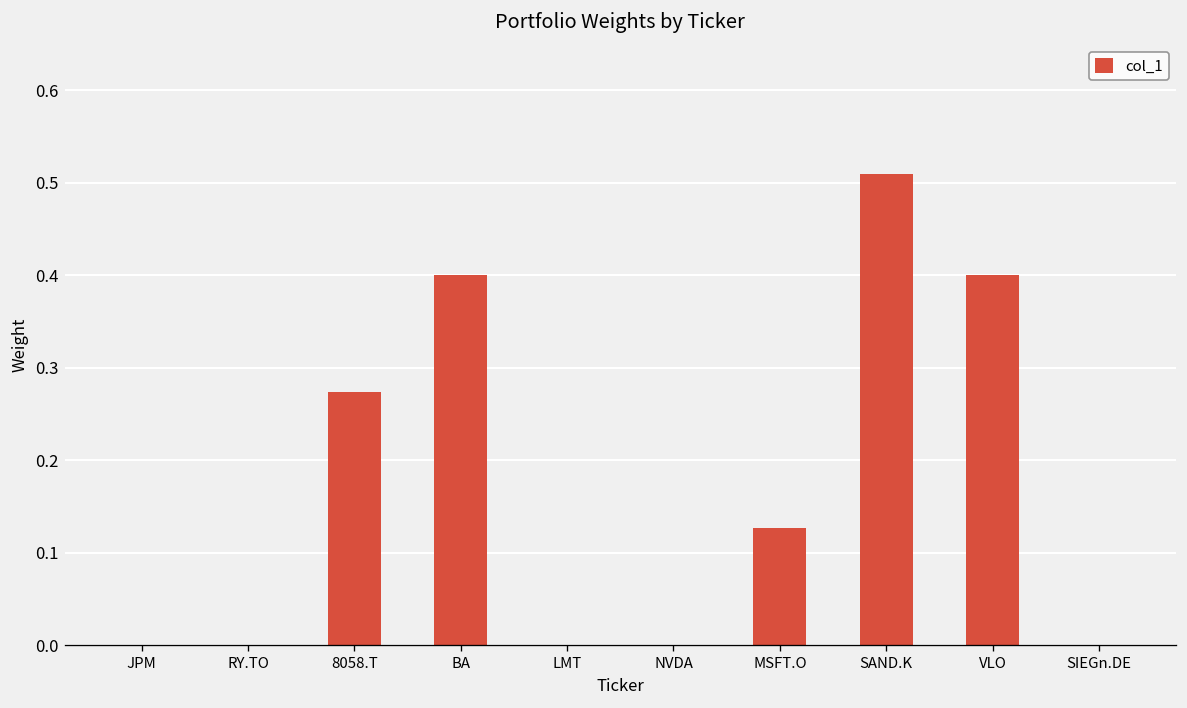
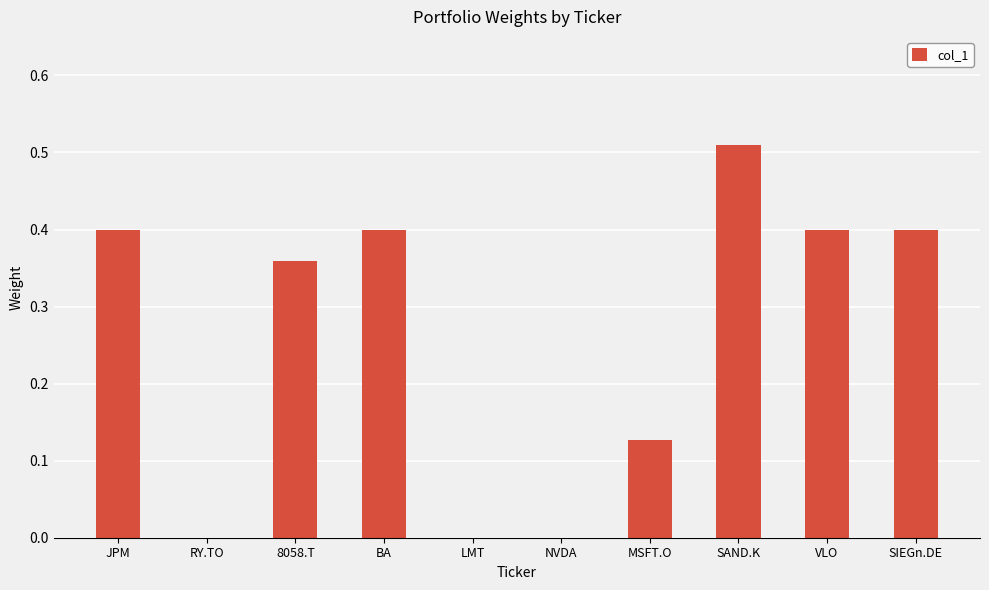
  {
-   "JPM": 0.0,
-   "8058.T": 0.27,
+   "JPM": 0.4,
+   "8058.T": 0.36,
    "BA": 0.40,
    "MSFT.O": 0.13,
    "SAND.K": 0.51,
    "VLO": 0.40,
-   "SIEGn.DE": 0.0
+   "SIEGn.DE": 0.4
  }
